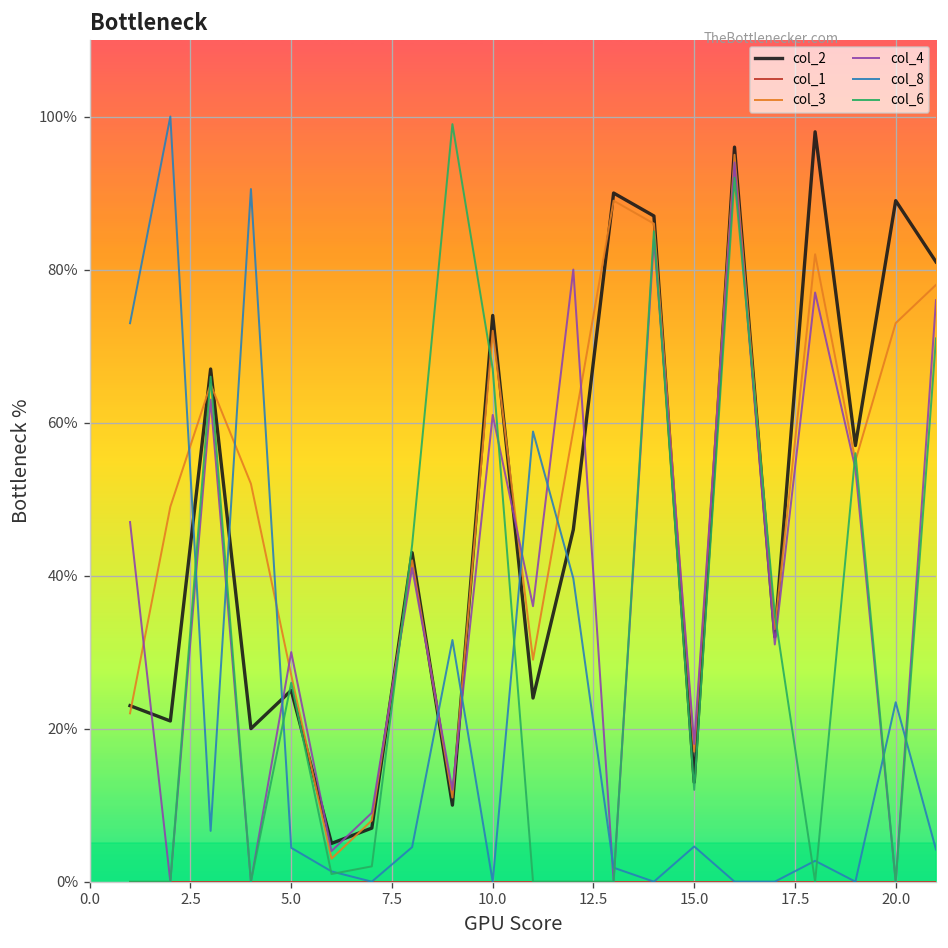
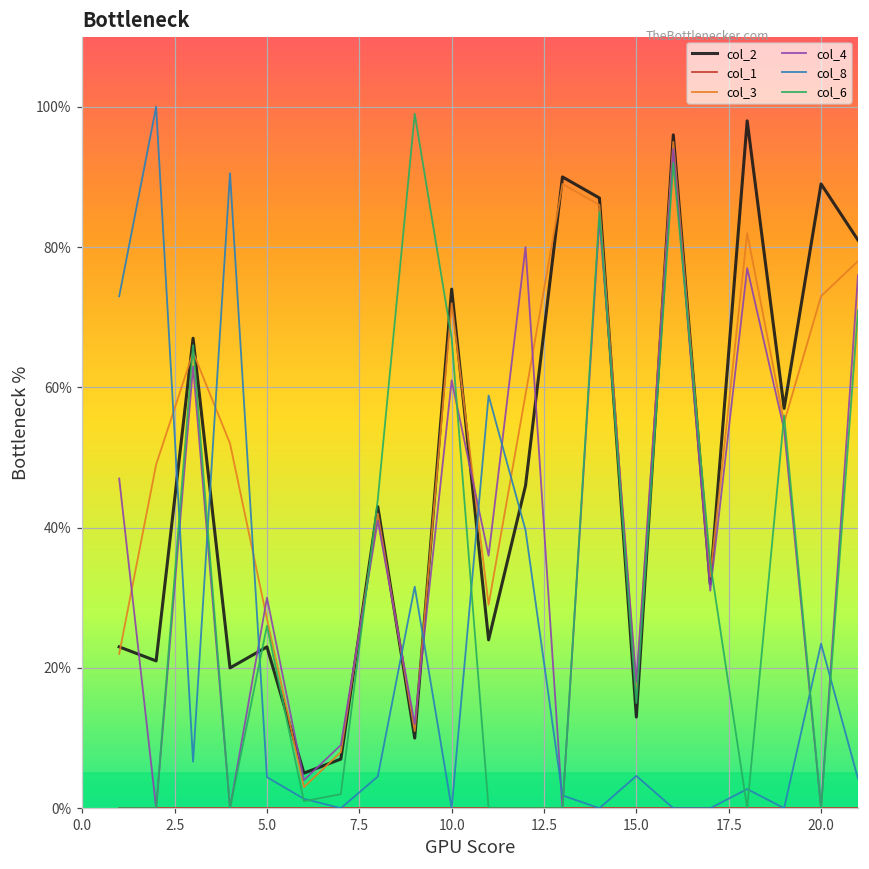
  {
    "col_2": {
-     "5.0": "25%",
+     "5.0": "23%",
      "10.0": "74%",
      "15.0": "13%",
      "20.0": "89%"
    },
    "col_3": {
      "5.0": "27%",
      "10.0": "72%",
      "15.0": "17%",
      "20.0": "73%"
    },
    "col_4": {
      "5.0": "30%",
      "10.0": "61%",
      "15.0": "18%"
    },
    "col_8": {
      "20.0": "23%"
    },
    "col_6": {
      "5.0": "26%",
      "10.0": "67%",
-     "15.0": "12%"
+     "15.0": "15%"
    }
  }
